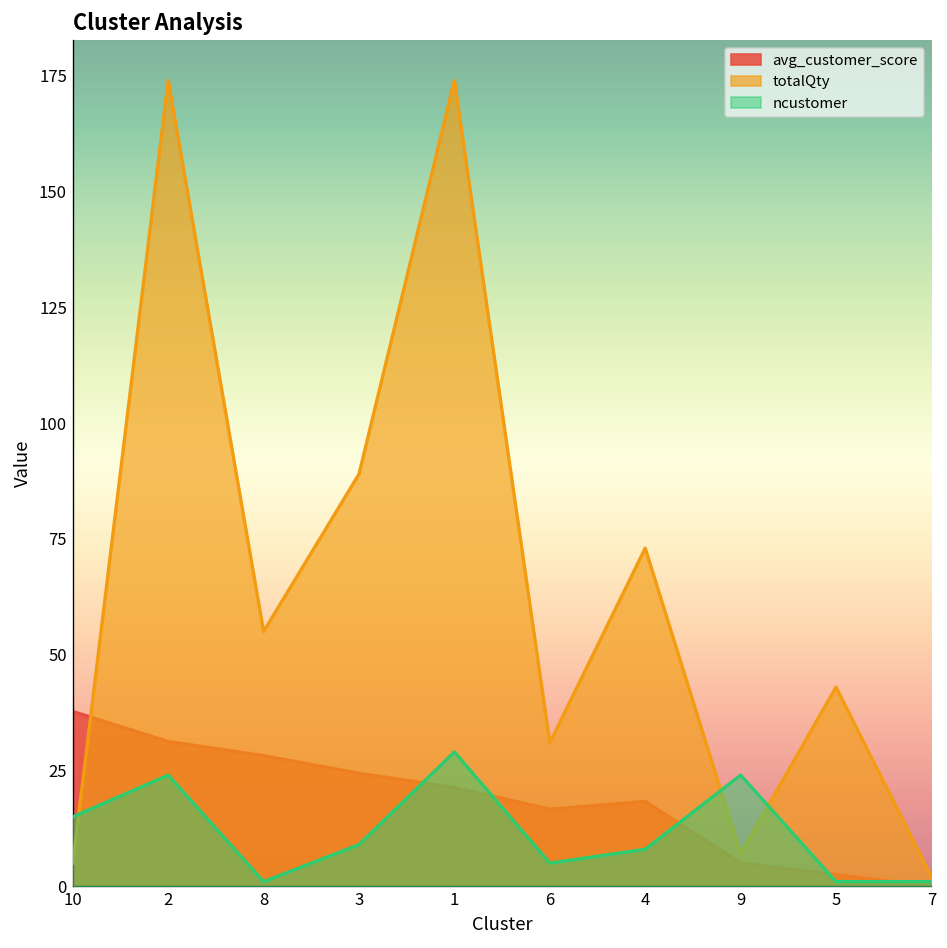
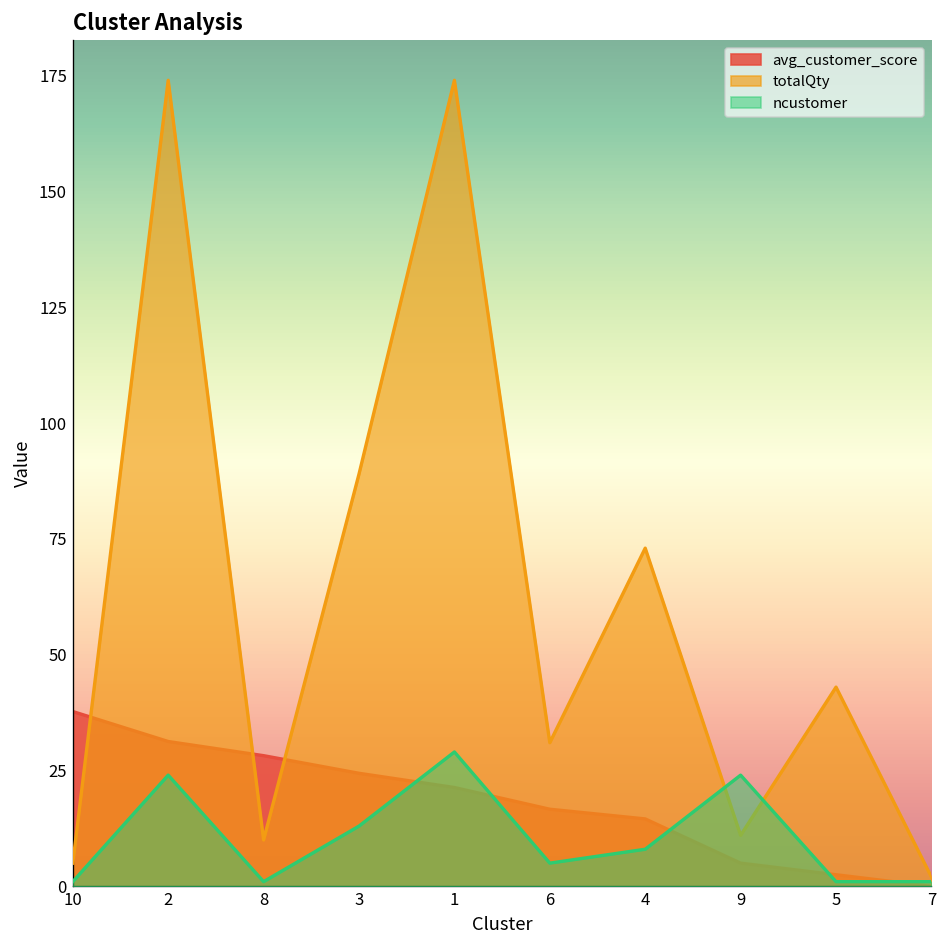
  {
    "avg_customer_score": {
      "10": 38,
      "2": 31,
      "8": 28,
      "3": 24,
      "1": 21,
      "6": 17,
-     "4": 18,
+     "4": 15,
      "9": 5,
      "5": 3,
      "7": 0
    },
    "totalQty": {
      "10": 5,
      "2": 174,
-     "8": 55,
+     "8": 10,
      "3": 89,
      "1": 174,
      "6": 31,
      "4": 73,
-     "9": 7,
+     "9": 11,
      "5": 43,
      "7": 2
    },
    "ncustomer": {
-     "10": 15,
+     "10": 1,
      "2": 24,
      "8": 1,
-     "3": 9,
+     "3": 13,
      "1": 29,
      "6": 5,
      "4": 8,
      "9": 24,
      "5": 1,
      "7": 1
    }
  }
